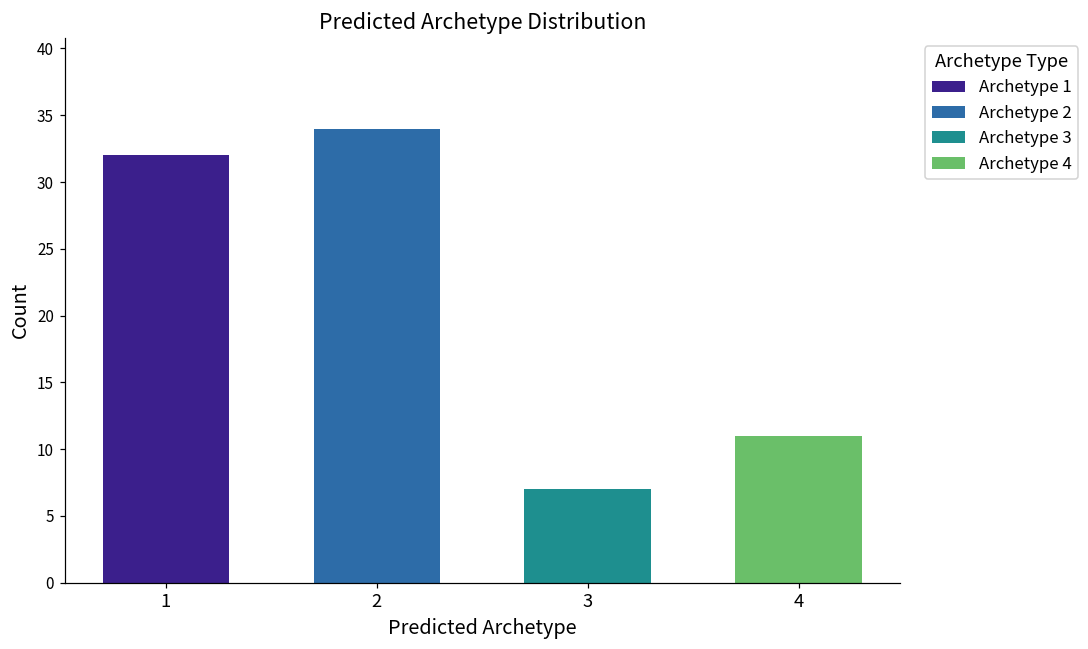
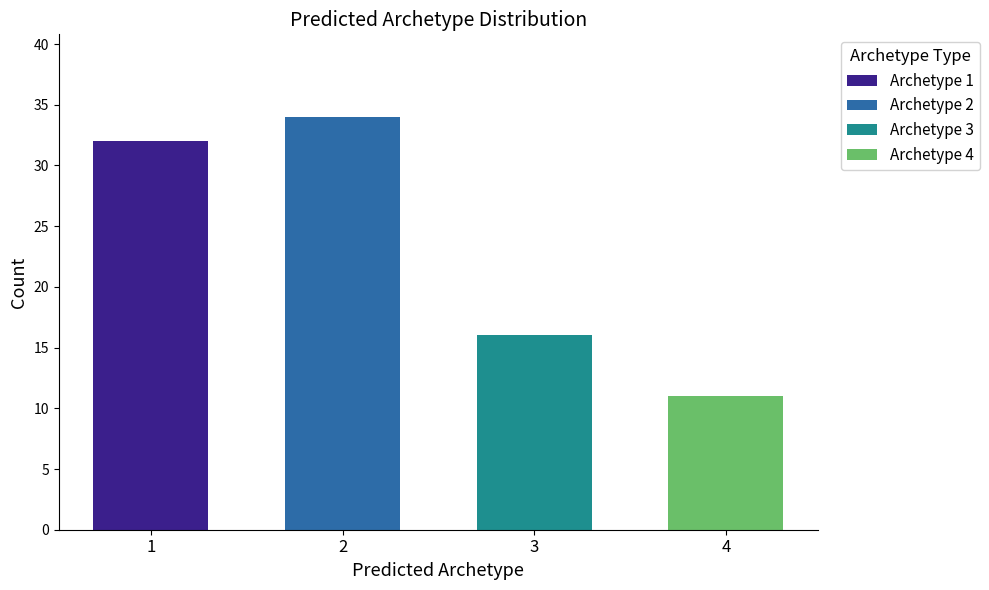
  {
    "1": 32,
    "2": 34,
-   "3": 7,
+   "3": 16,
    "4": 11
  }
